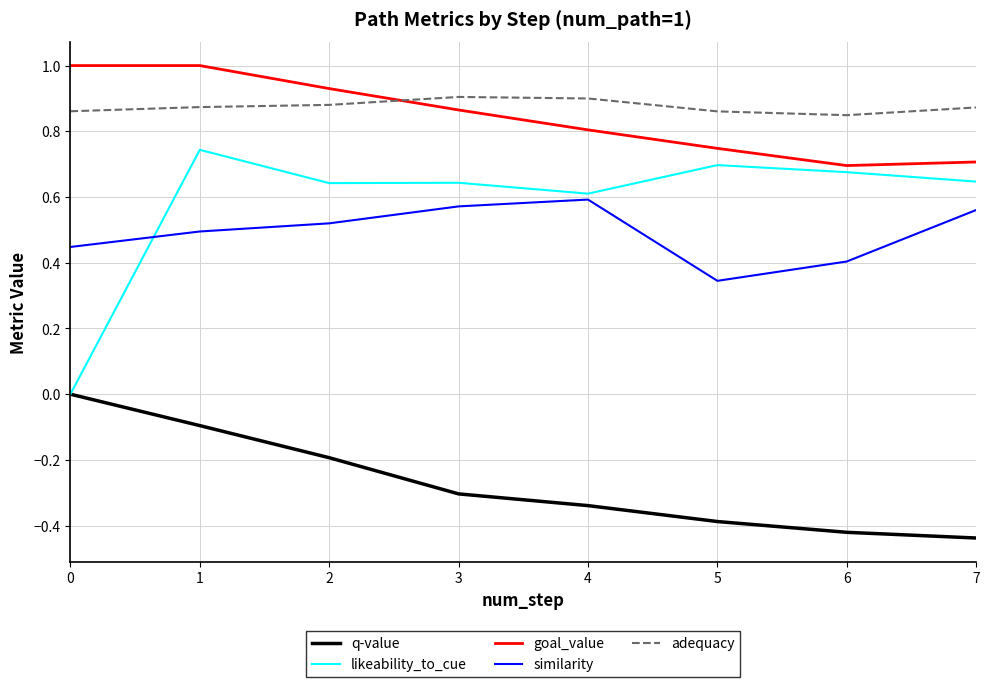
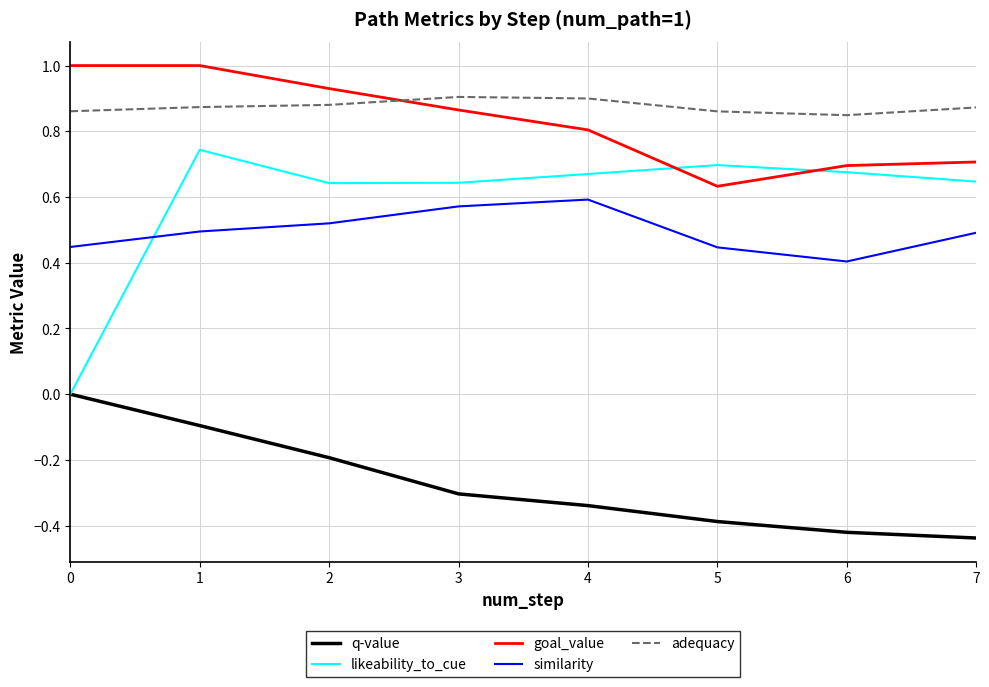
  {
    "q-value": {
      "1": -0.10,
      "2": -0.19,
      "3": -0.30,
      "4": -0.34,
      "5": -0.39,
      "6": -0.42,
      "7": -0.44
    },
    "likeability_to_cue": {
      "1": 0.74,
      "2": 0.64,
      "3": 0.64,
-     "4": 0.61,
+     "4": 0.67,
      "5": 0.70,
      "6": 0.68,
      "7": 0.65
    },
    "goal_value": {
      "0": 1.00,
      "1": 1.00,
      "2": 0.93,
      "3": 0.86,
      "4": 0.80,
-     "5": 0.75,
+     "5": 0.63,
      "6": 0.70,
      "7": 0.71
    },
    "similarity": {
      "0": 0.45,
      "1": 0.50,
      "2": 0.52,
      "3": 0.57,
      "4": 0.59,
-     "5": 0.34,
+     "5": 0.45,
      "6": 0.40,
-     "7": 0.56
+     "7": 0.49
    },
    "adequacy": {
      "0": 0.86,
      "1": 0.87,
      "2": 0.88,
      "3": 0.90,
      "4": 0.90,
      "5": 0.86,
      "6": 0.85,
      "7": 0.87
    }
  }
